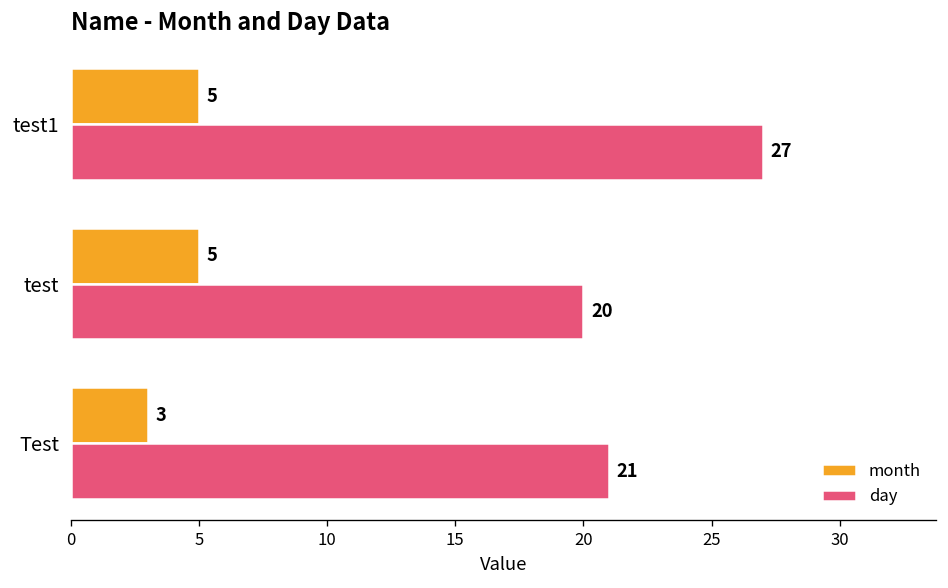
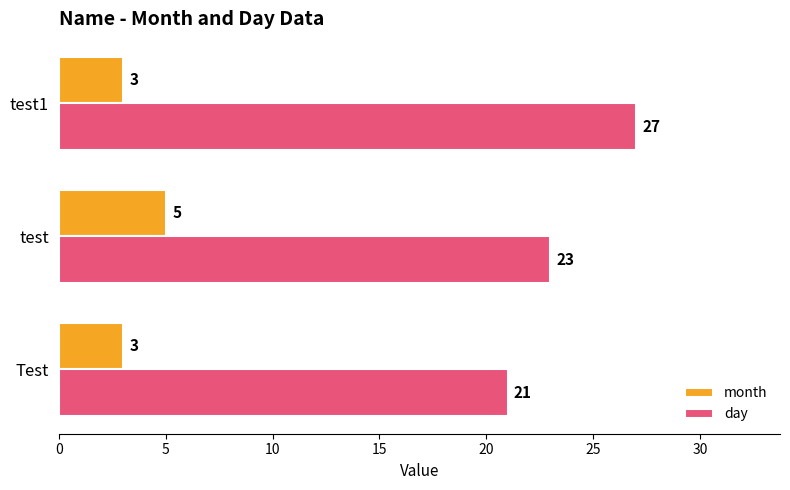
  {
    "month": {
-     "test1": 5,
+     "test1": 3,
      "test": 5,
      "Test": 3
    },
    "day": {
      "test1": 27,
-     "test": 20,
+     "test": 23,
      "Test": 21
    }
  }
